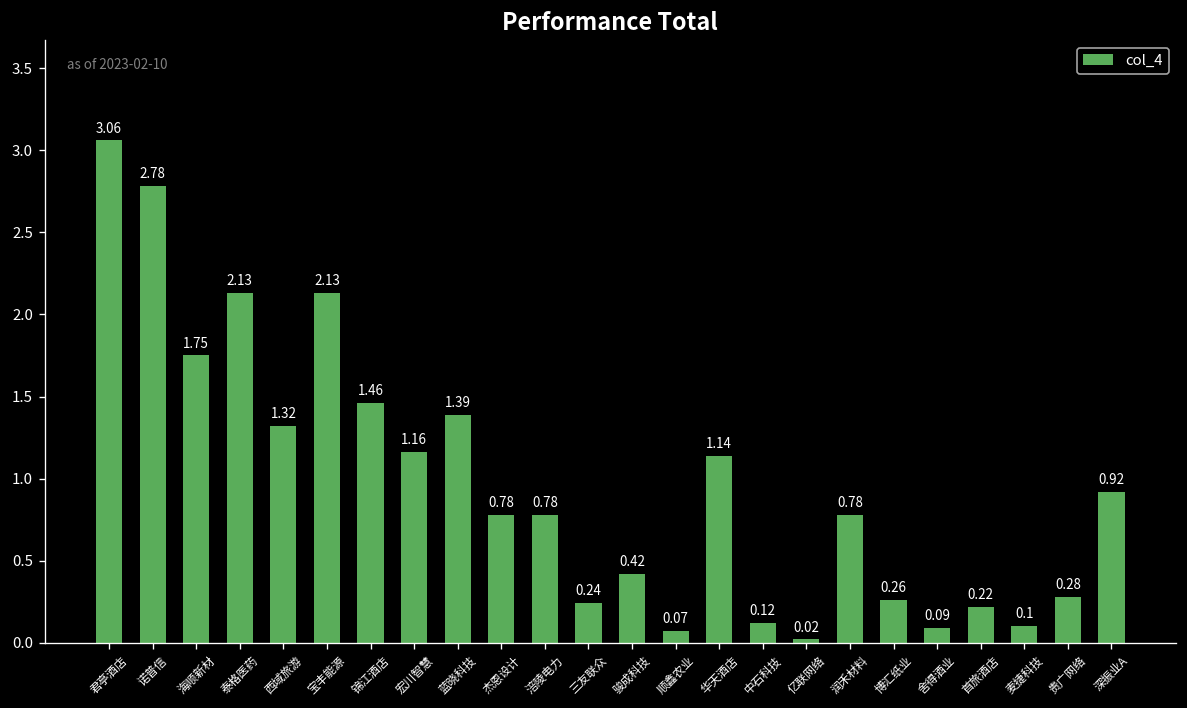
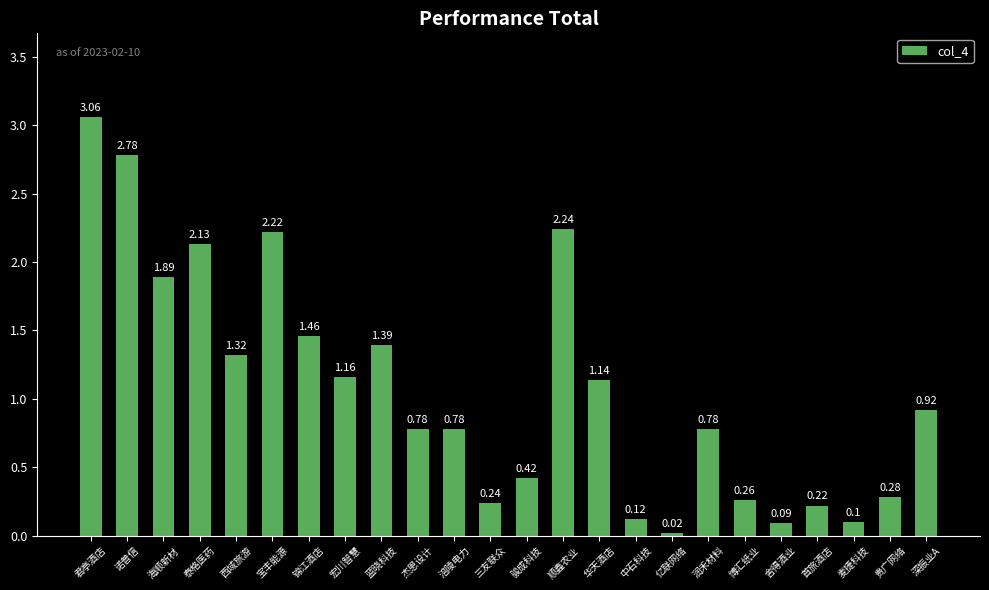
  {
    "君亭酒店": 3.06,
    "诺普信": 2.78,
-   "海顺新材": 1.75,
+   "海顺新材": 1.89,
    "泰格医药": 2.13,
    "西域旅游": 1.32,
-   "宝丰能源": 2.13,
+   "宝丰能源": 2.22,
    "锦江酒店": 1.46,
    "宏川智慧": 1.16,
    "蓝晓科技": 1.39,
    "杰恩设计": 0.78,
    "涪陵电力": 0.78,
    "三友联众": 0.24,
    "骏成科技": 0.42,
-   "顺鑫农业": 0.07,
+   "顺鑫农业": 2.24,
    "华天酒店": 1.14,
    "中石科技": 0.12,
    "亿联网络": 0.02,
    "润禾材料": 0.78,
    "博汇纸业": 0.26,
    "舍得酒业": 0.09,
    "首旅酒店": 0.22,
    "麦捷科技": 0.1,
    "贵广网络": 0.28,
    "深振业A": 0.92
  }
